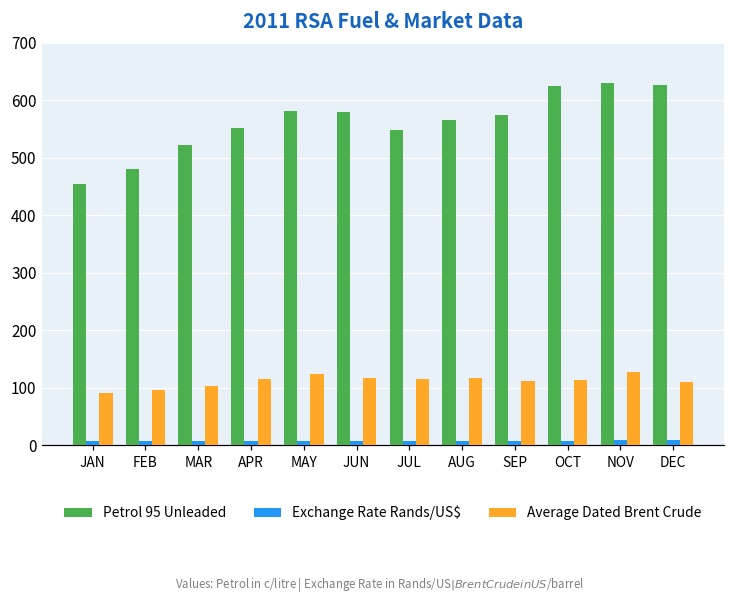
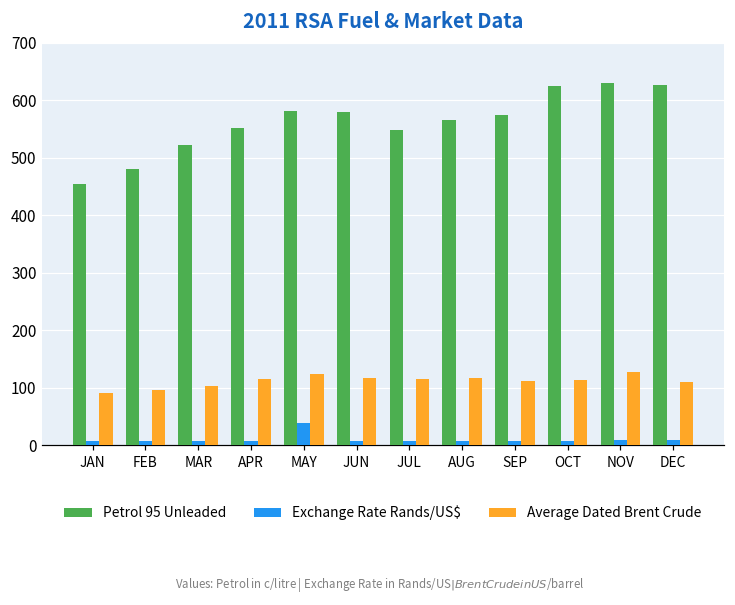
  {
    "Petrol 95 Unleaded": {
      "JAN": 450,
      "FEB": 480,
      "MAR": 520,
      "APR": 550,
      "MAY": 580,
      "JUN": 580,
      "JUL": 550,
      "AUG": 570,
      "SEP": 570,
      "OCT": 630,
      "NOV": 630,
      "DEC": 630
    },
    "Exchange Rate Rands/US$": {
      "JAN": 10,
      "FEB": 10,
      "MAR": 10,
      "APR": 10,
-     "MAY": 10,
+     "MAY": 40,
      "JUN": 10,
      "JUL": 10,
      "AUG": 10,
      "SEP": 10,
      "OCT": 10,
      "NOV": 10,
      "DEC": 10
    },
    "Average Dated Brent Crude": {
      "JAN": 90,
      "FEB": 100,
      "MAR": 100,
      "APR": 110,
      "MAY": 120,
      "JUN": 120,
      "JUL": 110,
      "AUG": 120,
      "SEP": 110,
      "OCT": 110,
      "NOV": 130,
      "DEC": 110
    }
  }
